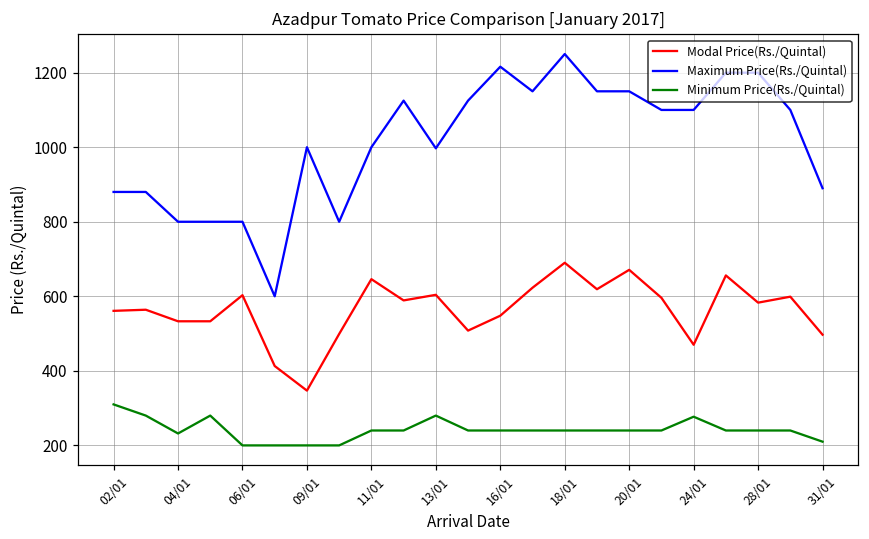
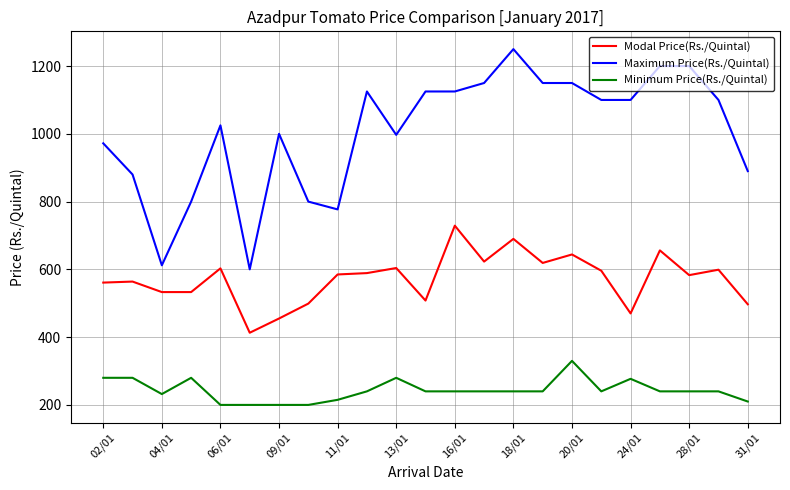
  {
    "Modal Price(Rs./Quintal)": {
      "02/01": 560,
      "04/01": 530,
      "06/01": 600,
-     "09/01": 350,
-     "11/01": 650,
+     "09/01": 460,
+     "11/01": 590,
      "13/01": 600,
-     "16/01": 550,
+     "16/01": 730,
      "18/01": 690,
-     "20/01": 670,
+     "20/01": 640,
      "24/01": 470,
      "28/01": 580,
      "31/01": 500
    },
    "Maximum Price(Rs./Quintal)": {
-     "02/01": 880,
-     "04/01": 800,
-     "06/01": 800,
+     "02/01": 970,
+     "04/01": 610,
+     "06/01": 1030,
      "09/01": 1000,
-     "11/01": 1000,
+     "11/01": 780,
      "13/01": 1000,
-     "16/01": 1220,
+     "16/01": 1130,
      "18/01": 1250,
      "20/01": 1150,
      "24/01": 1100,
      "31/01": 890
    },
    "Minimum Price(Rs./Quintal)": {
-     "02/01": 310,
+     "02/01": 280,
      "04/01": 230,
      "06/01": 200,
      "09/01": 200,
-     "11/01": 240,
+     "11/01": 220,
      "13/01": 280,
      "16/01": 240,
      "18/01": 240,
-     "20/01": 240,
+     "20/01": 330,
      "24/01": 280,
      "28/01": 240,
      "31/01": 210
    }
  }
